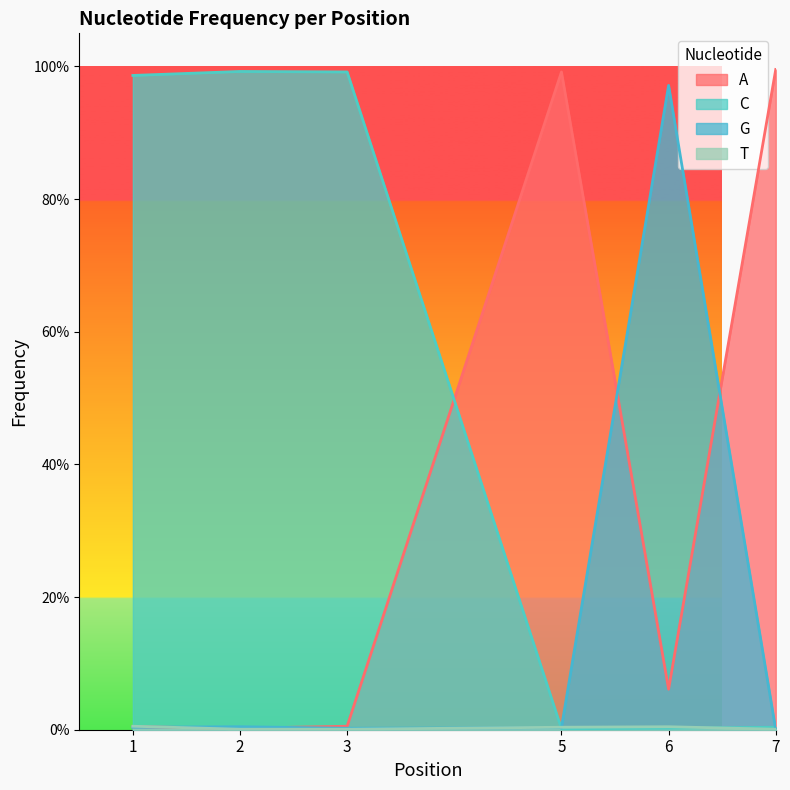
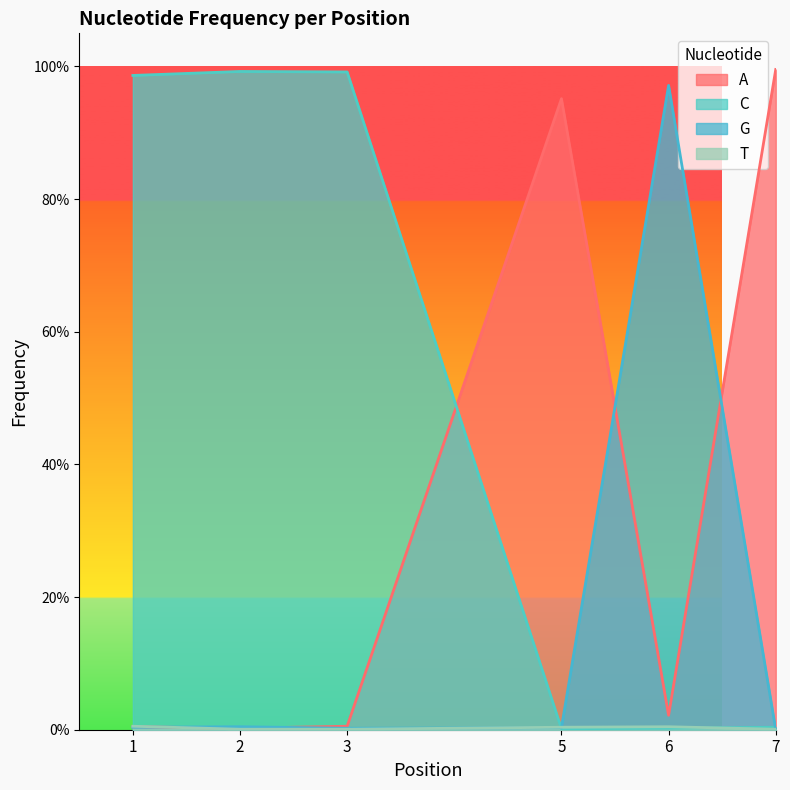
  {
    "A": {
-     "5": "99%",
-     "6": "6%",
+     "5": "95%",
+     "6": "2%",
      "7": "100%"
    }
  }
